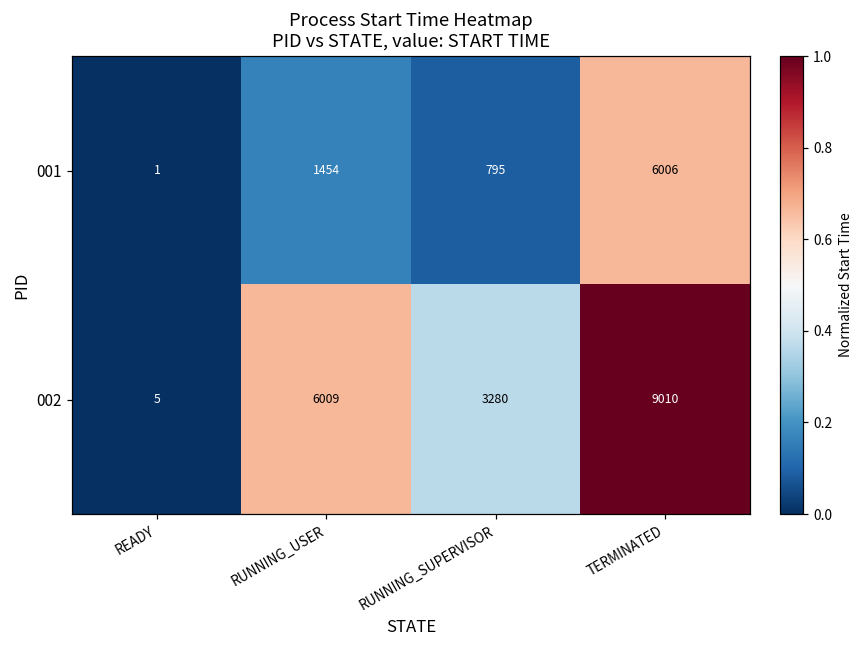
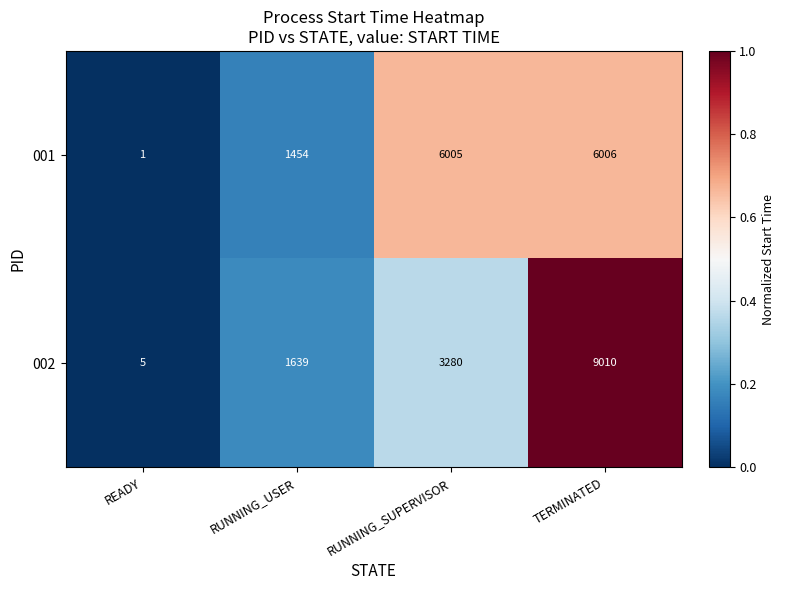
  {
    "001": {
      "READY": 1,
      "RUNNING_USER": 1454,
-     "RUNNING_SUPERVISOR": 795,
+     "RUNNING_SUPERVISOR": 6005,
      "TERMINATED": 6006
    },
    "002": {
      "READY": 5,
-     "RUNNING_USER": 6009,
+     "RUNNING_USER": 1639,
      "RUNNING_SUPERVISOR": 3280,
      "TERMINATED": 9010
    }
  }
